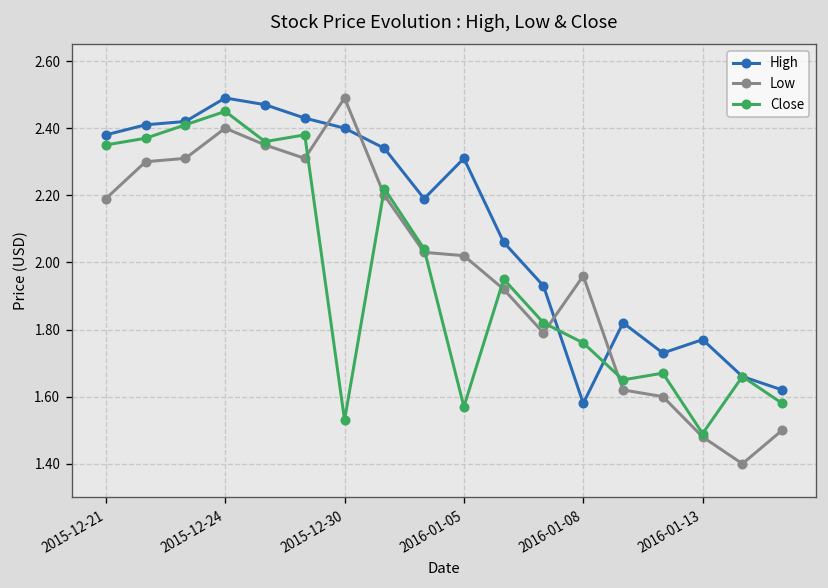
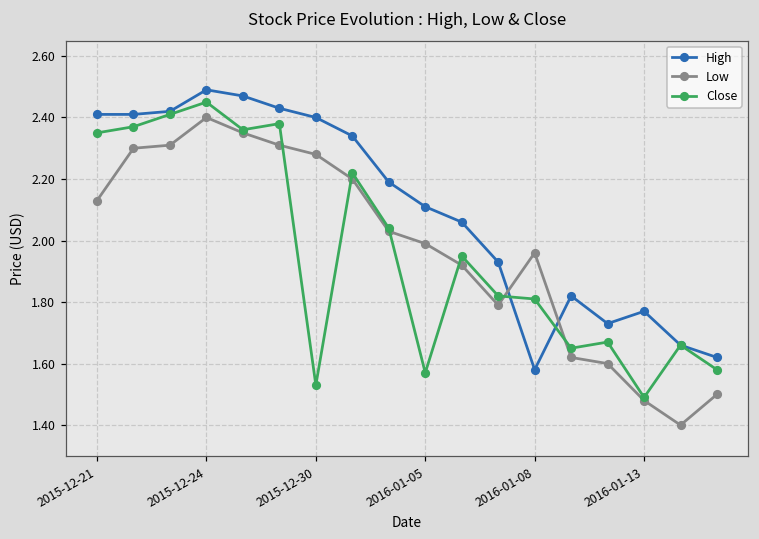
  {
    "High": {
-     "2015-12-21": 2.38,
+     "2015-12-21": 2.41,
      "2015-12-24": 2.49,
      "2015-12-30": 2.40,
-     "2016-01-05": 2.31,
+     "2016-01-05": 2.11,
      "2016-01-08": 1.58,
      "2016-01-13": 1.77
    },
    "Low": {
-     "2015-12-21": 2.19,
+     "2015-12-21": 2.13,
      "2015-12-24": 2.40,
-     "2015-12-30": 2.49,
-     "2016-01-05": 2.02,
+     "2015-12-30": 2.28,
+     "2016-01-05": 1.99,
      "2016-01-08": 1.96,
      "2016-01-13": 1.48
    },
    "Close": {
      "2015-12-21": 2.35,
      "2015-12-24": 2.45,
      "2015-12-30": 1.53,
      "2016-01-05": 1.57,
-     "2016-01-08": 1.76,
+     "2016-01-08": 1.81,
      "2016-01-13": 1.49
    }
  }
